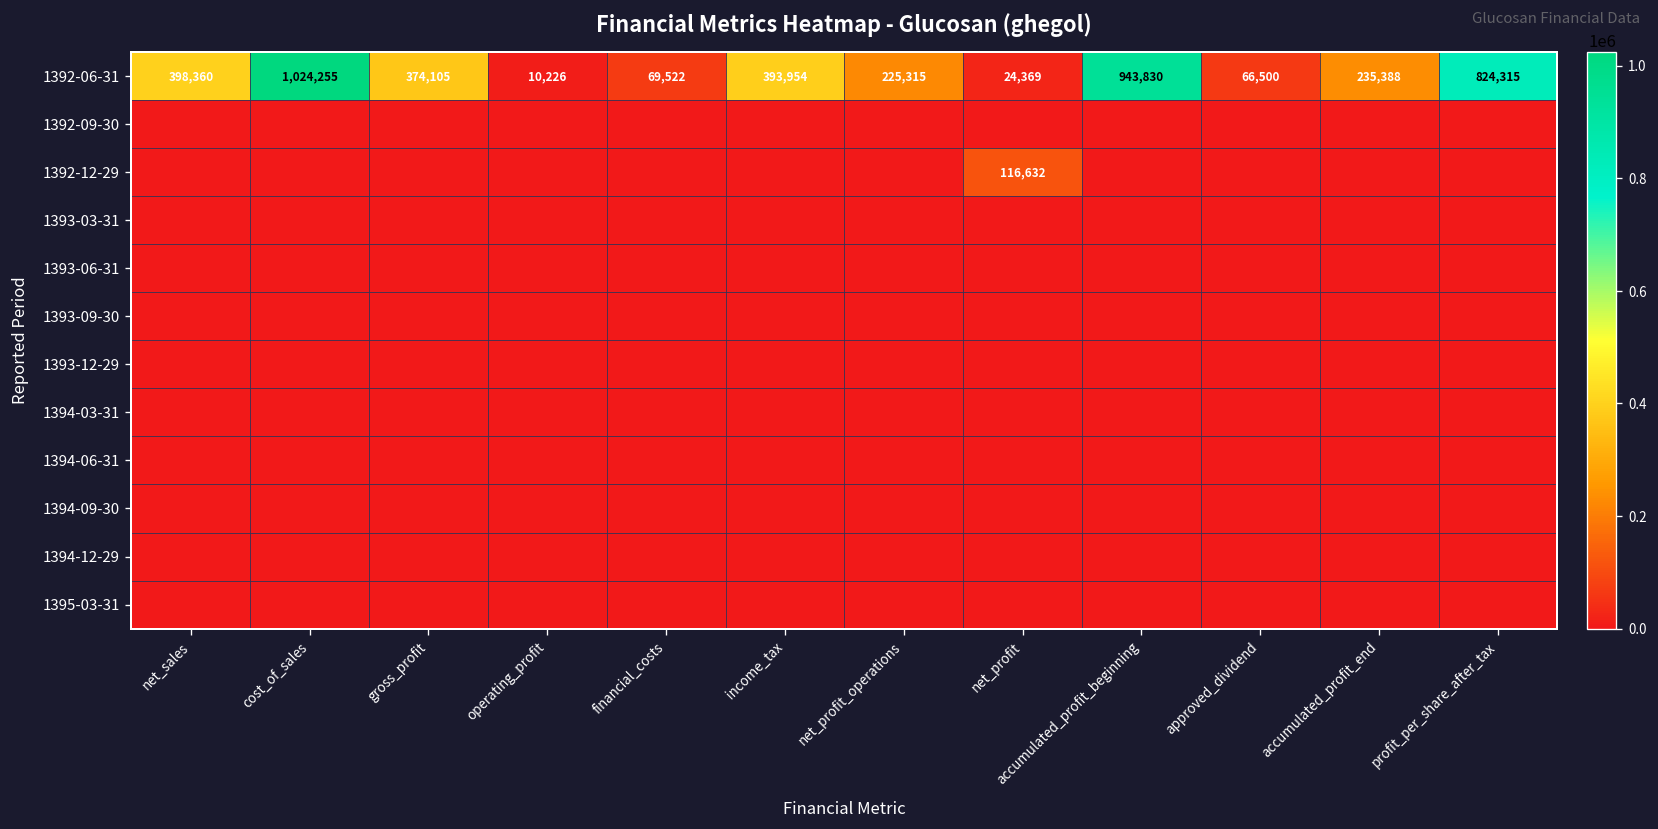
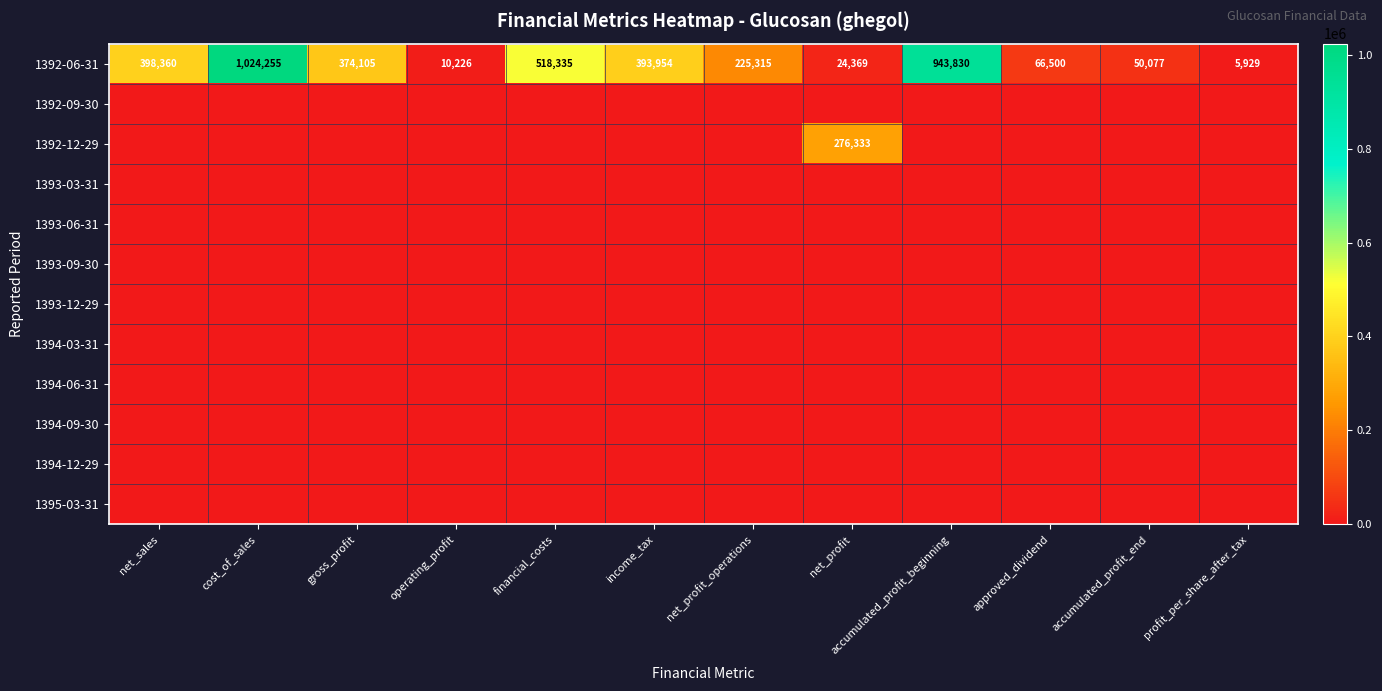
  {
    "1392-06-31": {
      "net_sales": "398,360",
      "cost_of_sales": "1,024,255",
      "gross_profit": "374,105",
      "operating_profit": "10,226",
-     "financial_costs": "69,522",
+     "financial_costs": "518,335",
      "income_tax": "393,954",
      "net_profit_operations": "225,315",
      "net_profit": "24,369",
      "accumulated_profit_beginning": "943,830",
      "approved_dividend": "66,500",
-     "accumulated_profit_end": "235,388",
-     "profit_per_share_after_tax": "824,315"
+     "accumulated_profit_end": "50,077",
+     "profit_per_share_after_tax": "5,929"
    },
    "1392-12-29": {
-     "net_profit": "116,632"
+     "net_profit": "276,333"
    }
  }
